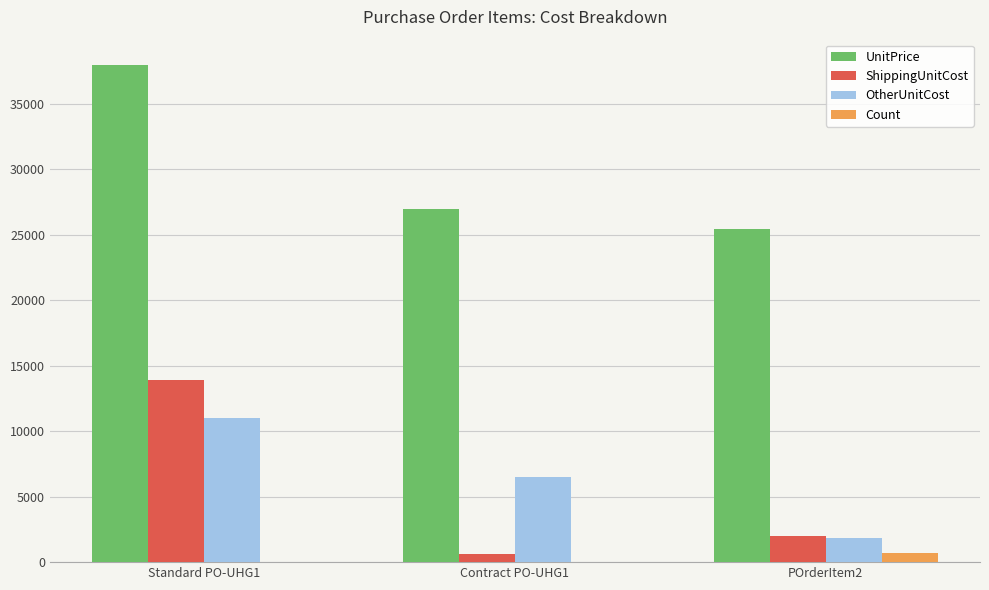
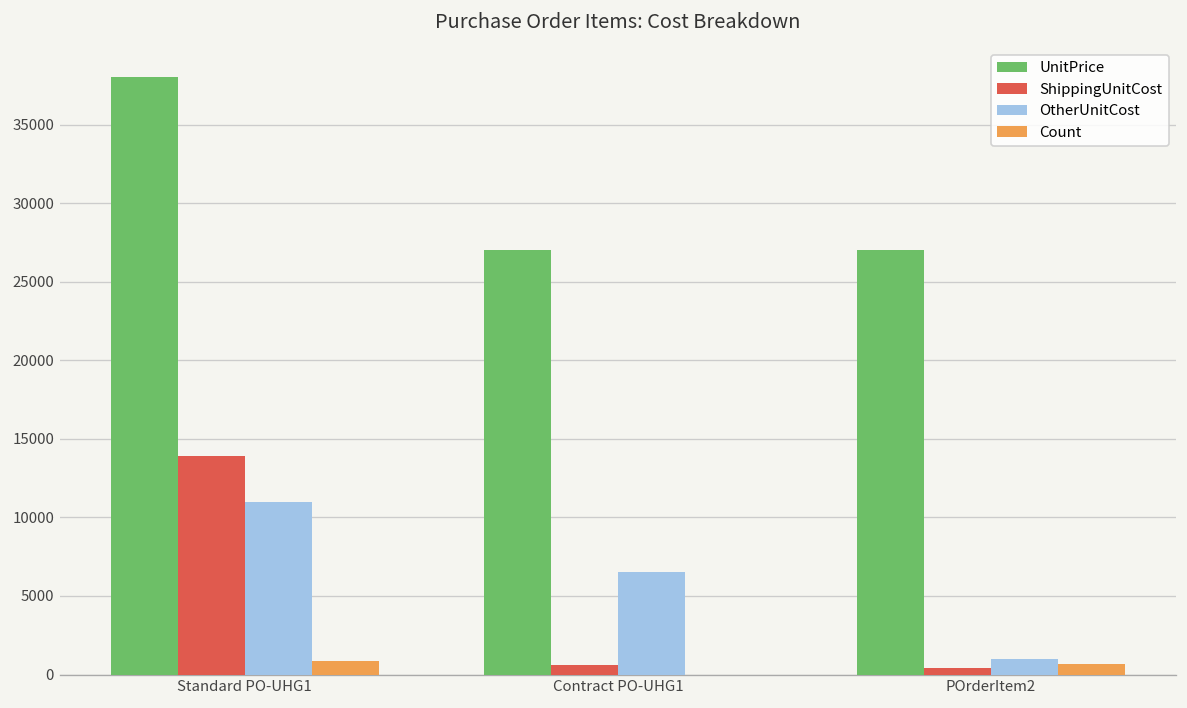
  {
    "UnitPrice": {
      "Standard PO-UHG1": 38000,
      "Contract PO-UHG1": 27000,
-     "POrderItem2": 25400
+     "POrderItem2": 27000
    },
    "ShippingUnitCost": {
      "Standard PO-UHG1": 13900,
      "Contract PO-UHG1": 600,
-     "POrderItem2": 2000
+     "POrderItem2": 400
    },
    "OtherUnitCost": {
      "Standard PO-UHG1": 11000,
      "Contract PO-UHG1": 6500,
-     "POrderItem2": 1800
+     "POrderItem2": 1000
    },
    "Count": {
-     "Standard PO-UHG1": 0,
+     "Standard PO-UHG1": 900,
      "POrderItem2": 700
    }
  }
